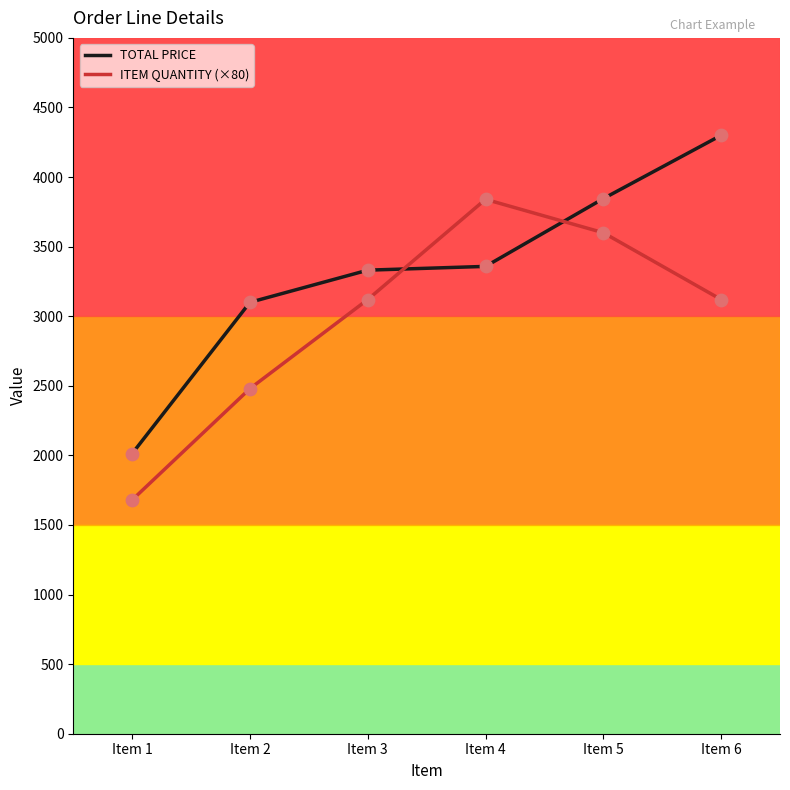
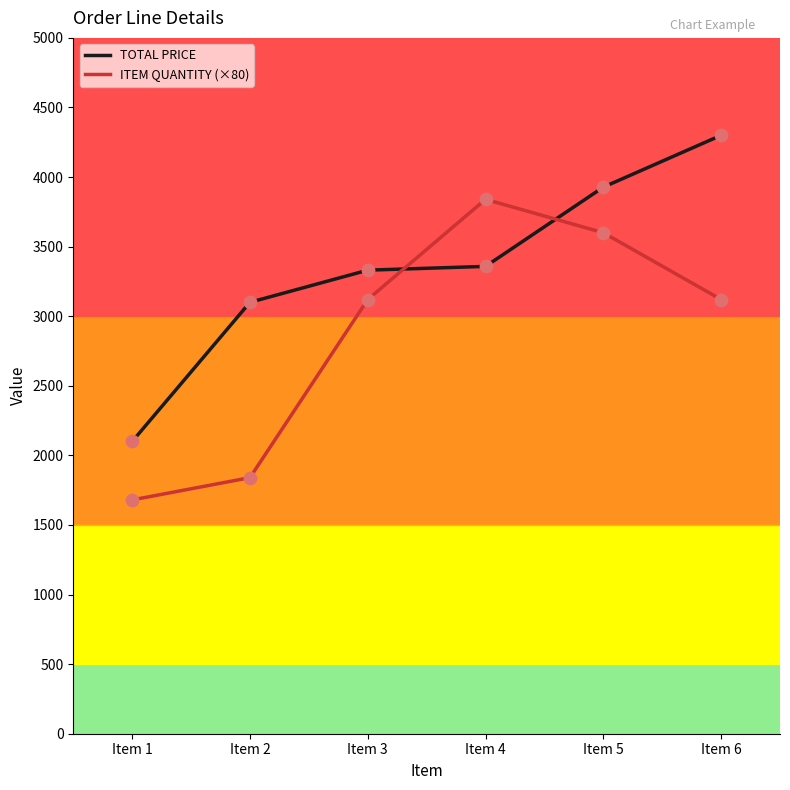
  {
    "TOTAL PRICE": {
-     "Item 1": 2010,
+     "Item 1": 2100,
      "Item 2": 3100,
      "Item 3": 3330,
      "Item 4": 3360,
-     "Item 5": 3850,
+     "Item 5": 3930,
      "Item 6": 4300
    },
    "ITEM QUANTITY (×80)": {
      "Item 1": 1680,
-     "Item 2": 2480,
+     "Item 2": 1840,
      "Item 3": 3120,
      "Item 4": 3840,
      "Item 5": 3600,
      "Item 6": 3120
    }
  }
